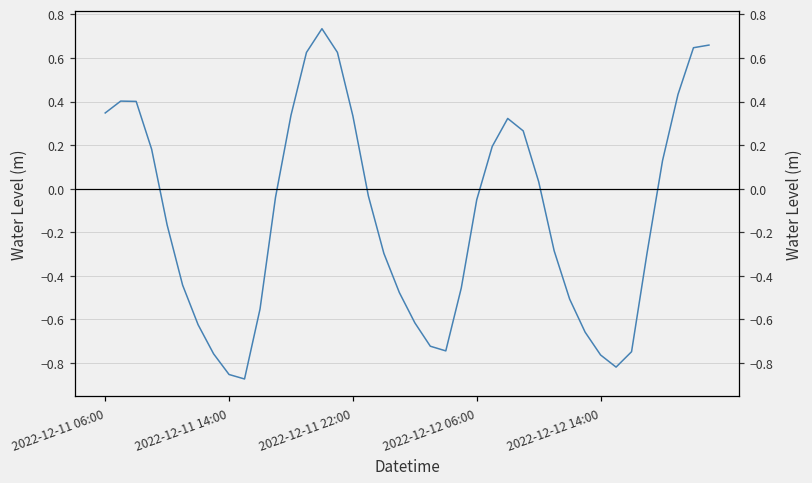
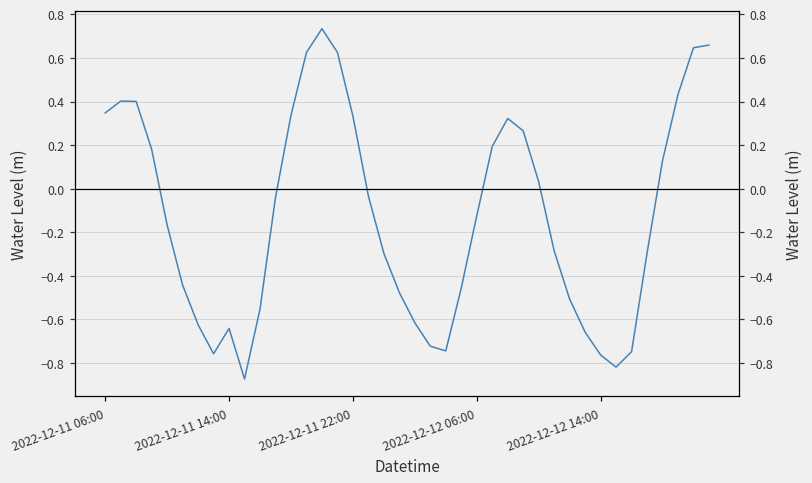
  {
    "2022-12-11 06:00": 0.35,
-   "2022-12-11 14:00": -0.85,
+   "2022-12-11 14:00": -0.64,
    "2022-12-11 22:00": 0.33,
-   "2022-12-12 06:00": -0.05,
+   "2022-12-12 06:00": -0.12,
    "2022-12-12 14:00": -0.76
  }
